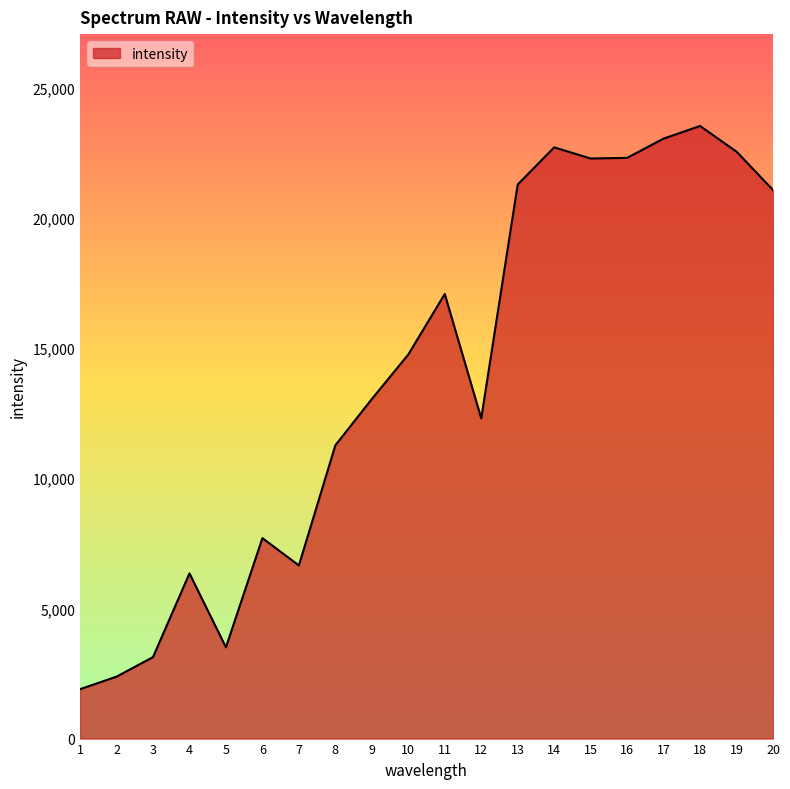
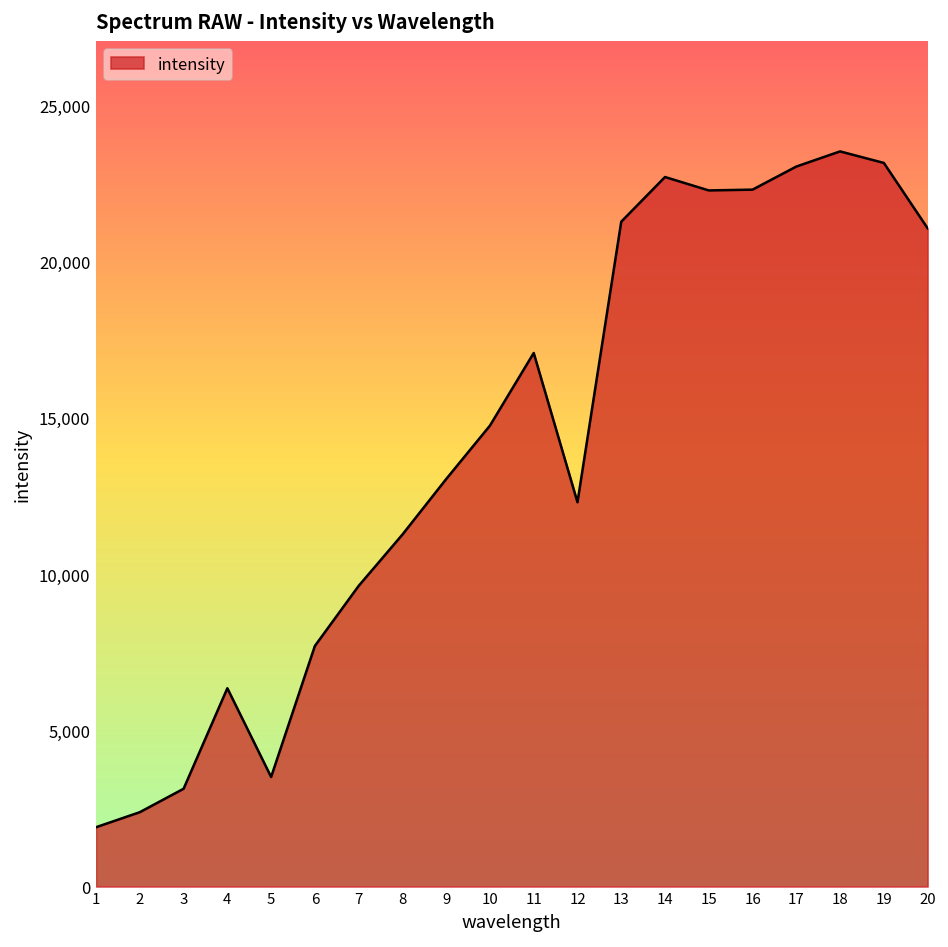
  {
    "1": "1,900",
    "2": "2,400",
    "3": "3,100",
    "4": "6,300",
    "5": "3,500",
    "6": "7,700",
-   "7": "6,700",
+   "7": "9,600",
    "8": "11,300",
    "9": "13,000",
    "10": "14,800",
    "11": "17,100",
    "12": "12,300",
    "13": "21,300",
    "14": "22,700",
    "15": "22,300",
    "16": "22,300",
    "17": "23,000",
    "18": "23,500",
-   "19": "22,500",
+   "19": "23,200",
    "20": "21,100"
  }
